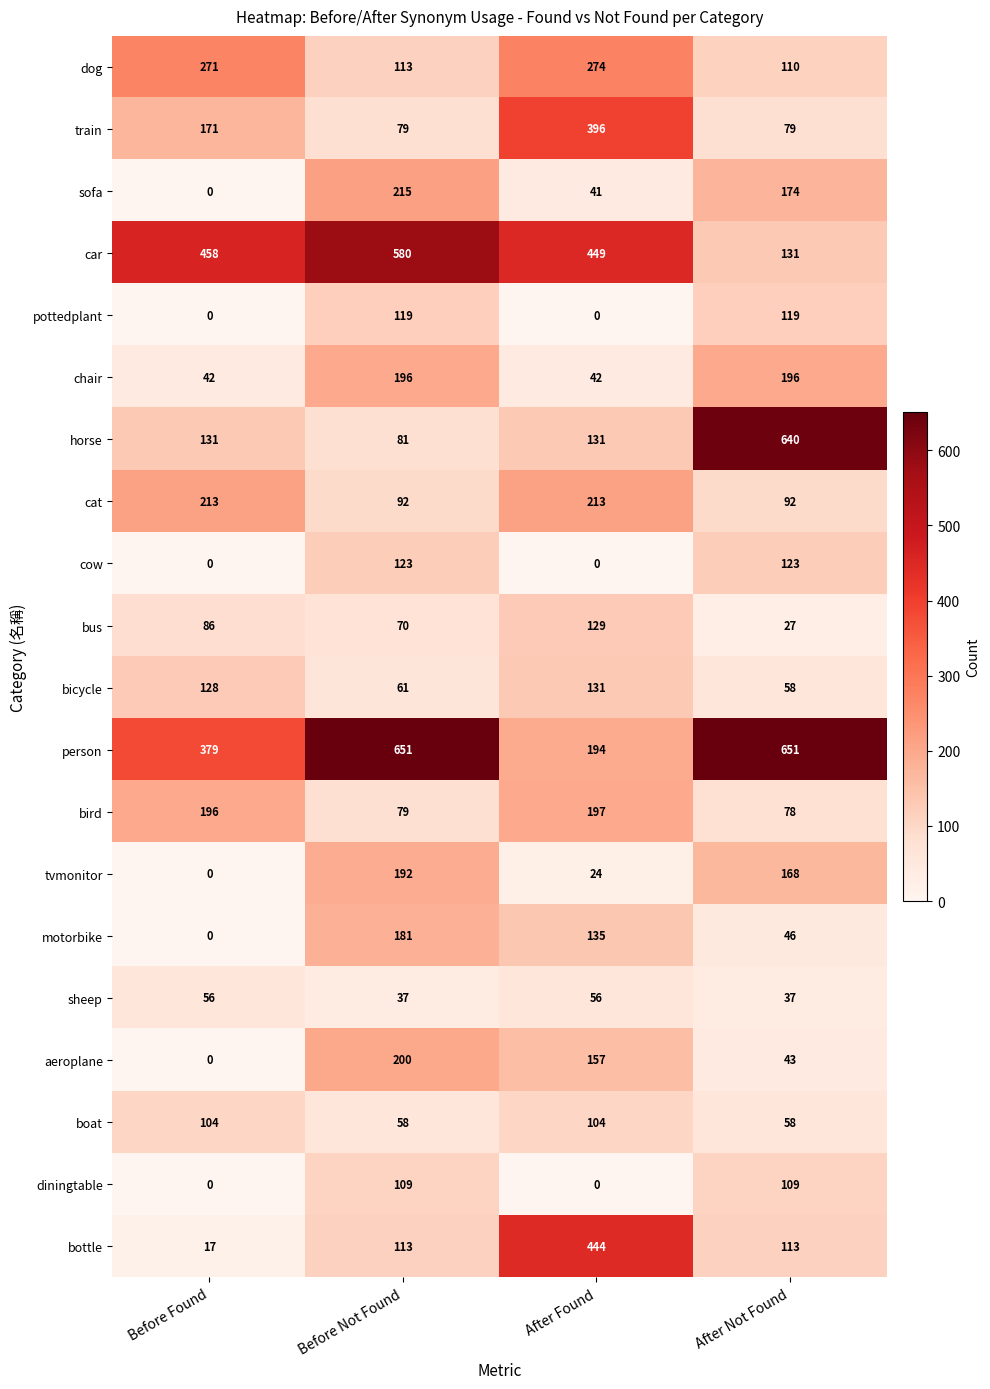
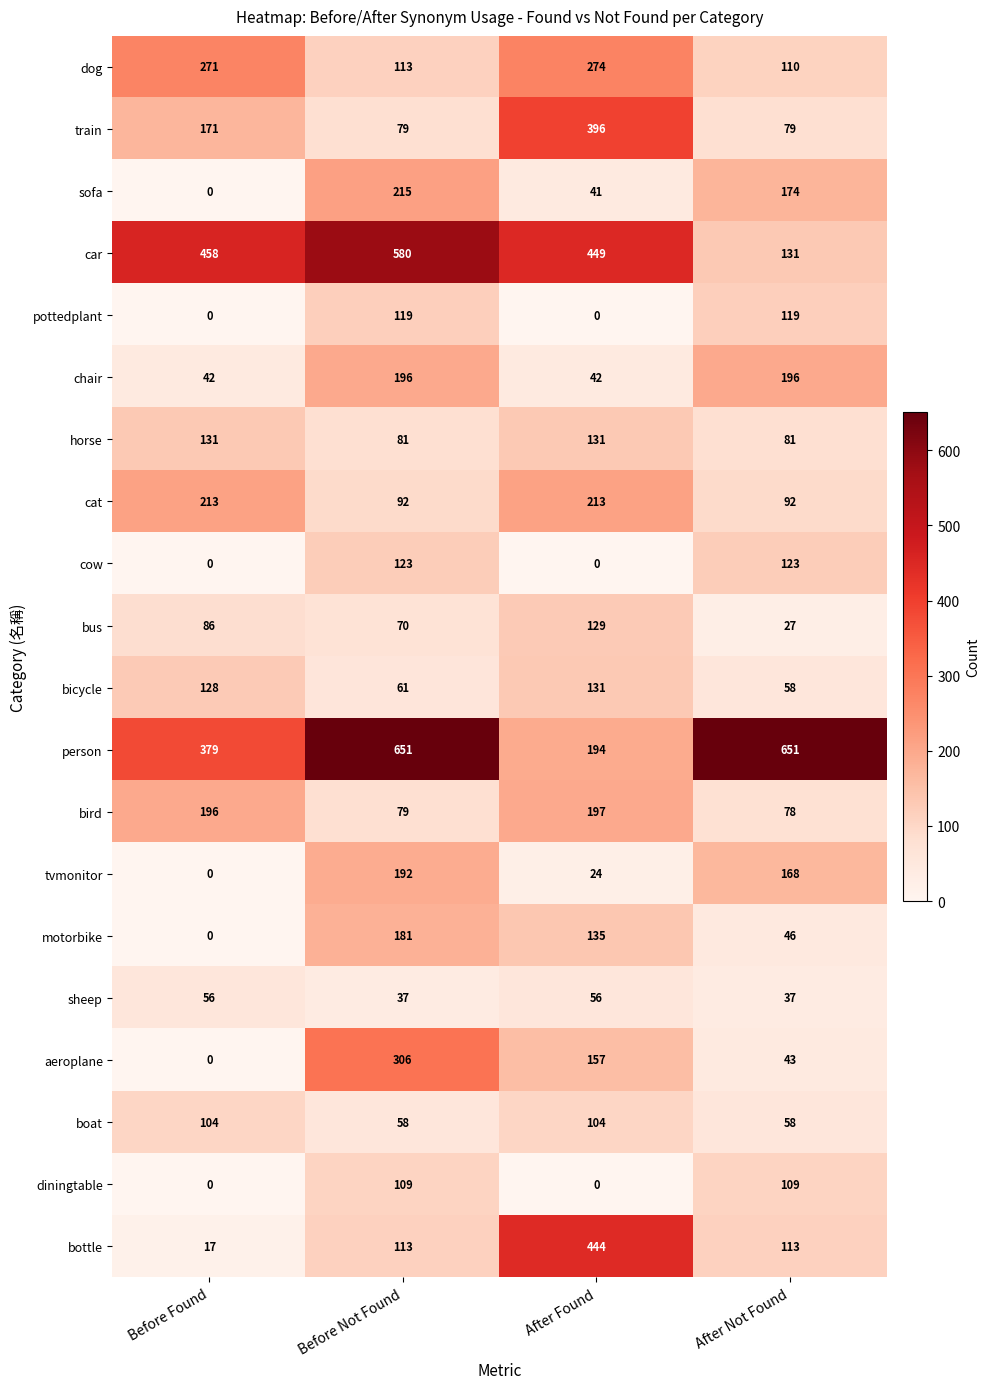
  {
    "dog": {
      "Before Found": 271,
      "Before Not Found": 113,
      "After Found": 274,
      "After Not Found": 110
    },
    "train": {
      "Before Found": 171,
      "Before Not Found": 79,
      "After Found": 396,
      "After Not Found": 79
    },
    "sofa": {
      "Before Found": 0,
      "Before Not Found": 215,
      "After Found": 41,
      "After Not Found": 174
    },
    "car": {
      "Before Found": 458,
      "Before Not Found": 580,
      "After Found": 449,
      "After Not Found": 131
    },
    "pottedplant": {
      "Before Found": 0,
      "Before Not Found": 119,
      "After Found": 0,
      "After Not Found": 119
    },
    "chair": {
      "Before Found": 42,
      "Before Not Found": 196,
      "After Found": 42,
      "After Not Found": 196
    },
    "horse": {
      "Before Found": 131,
      "Before Not Found": 81,
      "After Found": 131,
-     "After Not Found": 640
+     "After Not Found": 81
    },
    "cat": {
      "Before Found": 213,
      "Before Not Found": 92,
      "After Found": 213,
      "After Not Found": 92
    },
    "cow": {
      "Before Found": 0,
      "Before Not Found": 123,
      "After Found": 0,
      "After Not Found": 123
    },
    "bus": {
      "Before Found": 86,
      "Before Not Found": 70,
      "After Found": 129,
      "After Not Found": 27
    },
    "bicycle": {
      "Before Found": 128,
      "Before Not Found": 61,
      "After Found": 131,
      "After Not Found": 58
    },
    "person": {
      "Before Found": 379,
      "Before Not Found": 651,
      "After Found": 194,
      "After Not Found": 651
    },
    "bird": {
      "Before Found": 196,
      "Before Not Found": 79,
      "After Found": 197,
      "After Not Found": 78
    },
    "tvmonitor": {
      "Before Found": 0,
      "Before Not Found": 192,
      "After Found": 24,
      "After Not Found": 168
    },
    "motorbike": {
      "Before Found": 0,
      "Before Not Found": 181,
      "After Found": 135,
      "After Not Found": 46
    },
    "sheep": {
      "Before Found": 56,
      "Before Not Found": 37,
      "After Found": 56,
      "After Not Found": 37
    },
    "aeroplane": {
      "Before Found": 0,
-     "Before Not Found": 200,
+     "Before Not Found": 306,
      "After Found": 157,
      "After Not Found": 43
    },
    "boat": {
      "Before Found": 104,
      "Before Not Found": 58,
      "After Found": 104,
      "After Not Found": 58
    },
    "diningtable": {
      "Before Found": 0,
      "Before Not Found": 109,
      "After Found": 0,
      "After Not Found": 109
    },
    "bottle": {
      "Before Found": 17,
      "Before Not Found": 113,
      "After Found": 444,
      "After Not Found": 113
    }
  }
